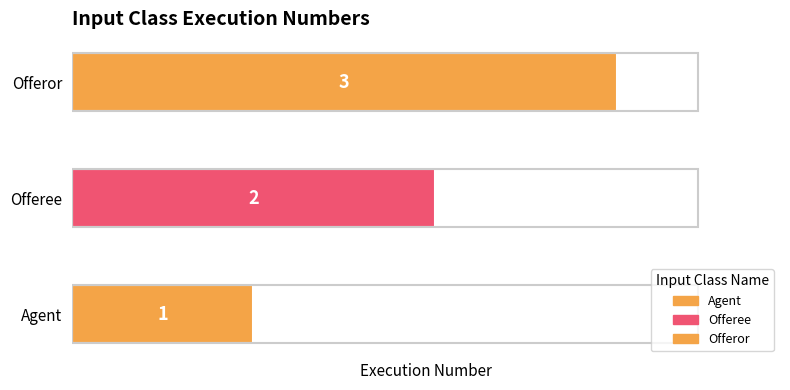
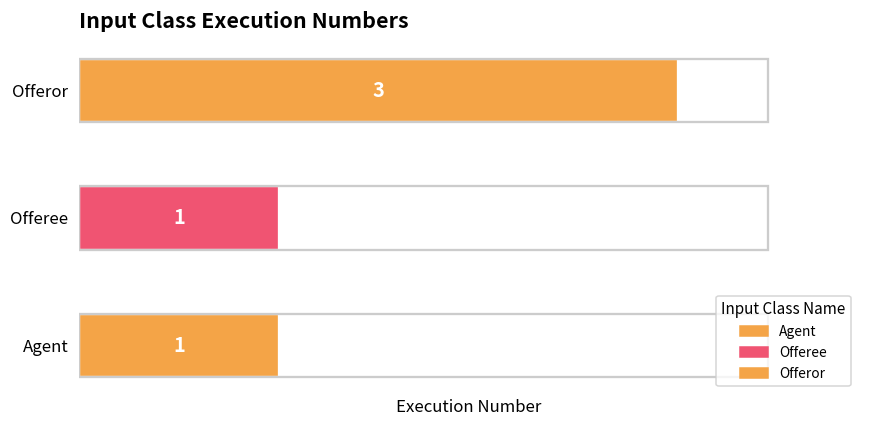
  {
    "Offeror": 3,
-   "Offeree": 2,
+   "Offeree": 1,
    "Agent": 1
  }
